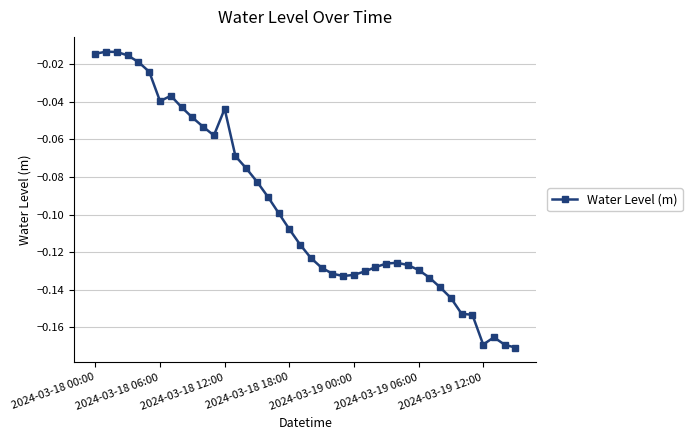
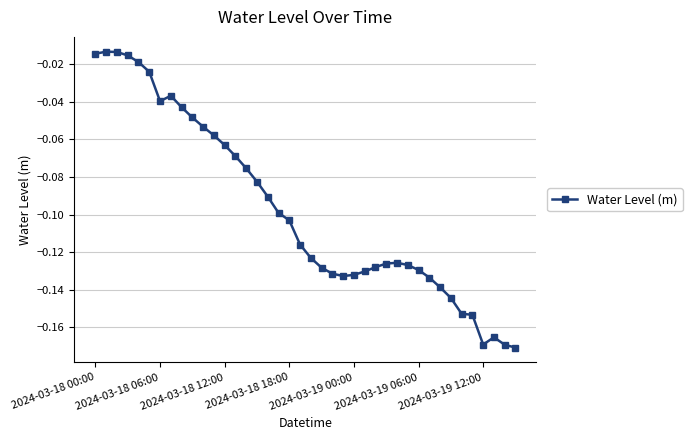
  {
    "2024-03-18 00:00": -0.014,
    "2024-03-18 06:00": -0.040,
-   "2024-03-18 12:00": -0.044,
-   "2024-03-18 18:00": -0.108,
+   "2024-03-18 12:00": -0.063,
+   "2024-03-18 18:00": -0.103,
    "2024-03-19 00:00": -0.132,
    "2024-03-19 06:00": -0.130,
    "2024-03-19 12:00": -0.169
  }
